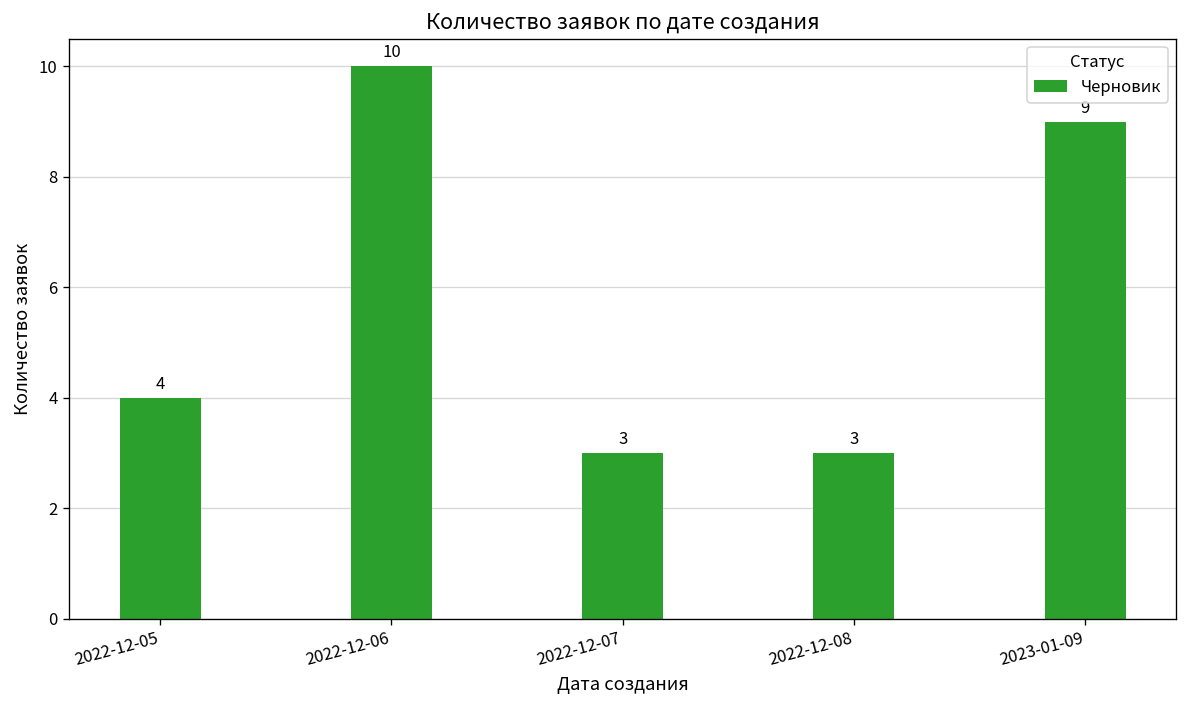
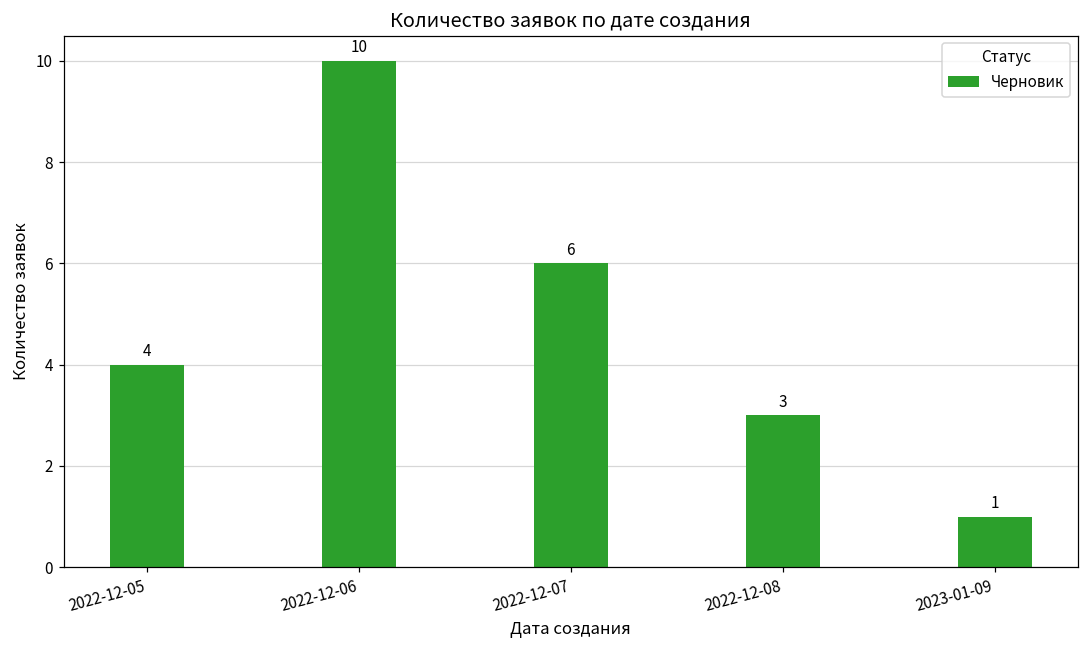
  {
    "2022-12-05": 4,
    "2022-12-06": 10,
-   "2022-12-07": 3,
+   "2022-12-07": 6,
    "2022-12-08": 3,
-   "2023-01-09": 9
+   "2023-01-09": 1
  }
